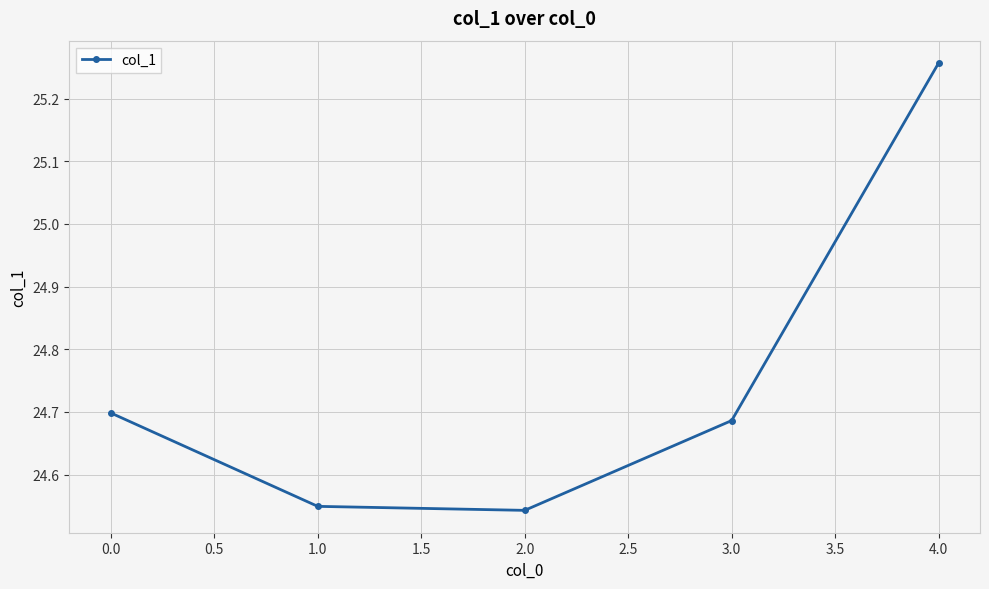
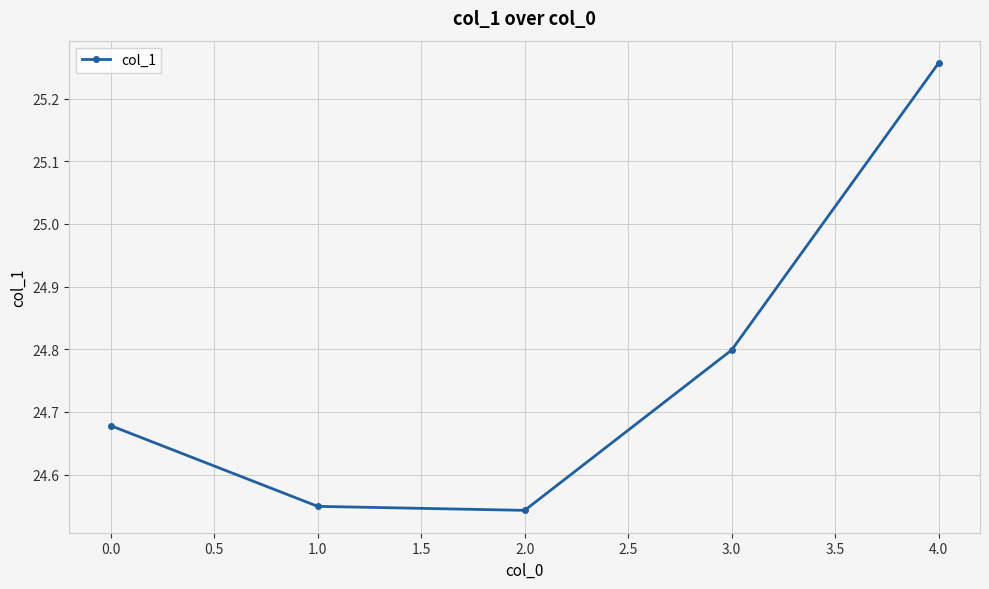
  {
-   "0.0": 24.70,
+   "0.0": 24.68,
    "1.0": 24.55,
    "2.0": 24.54,
-   "3.0": 24.69,
+   "3.0": 24.80,
    "4.0": 25.26
  }
